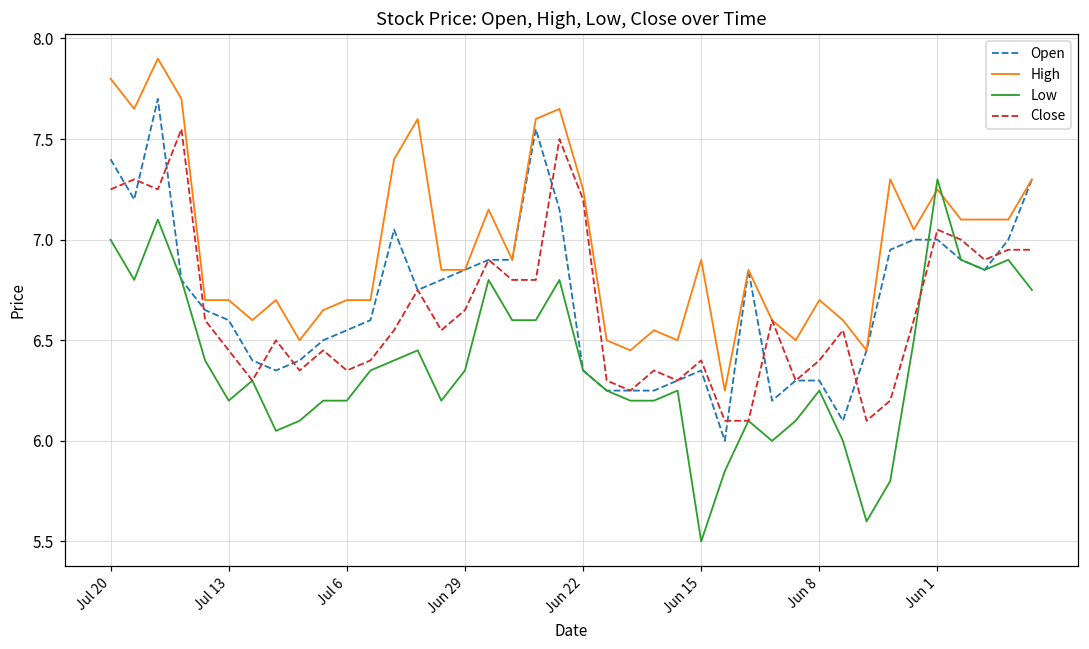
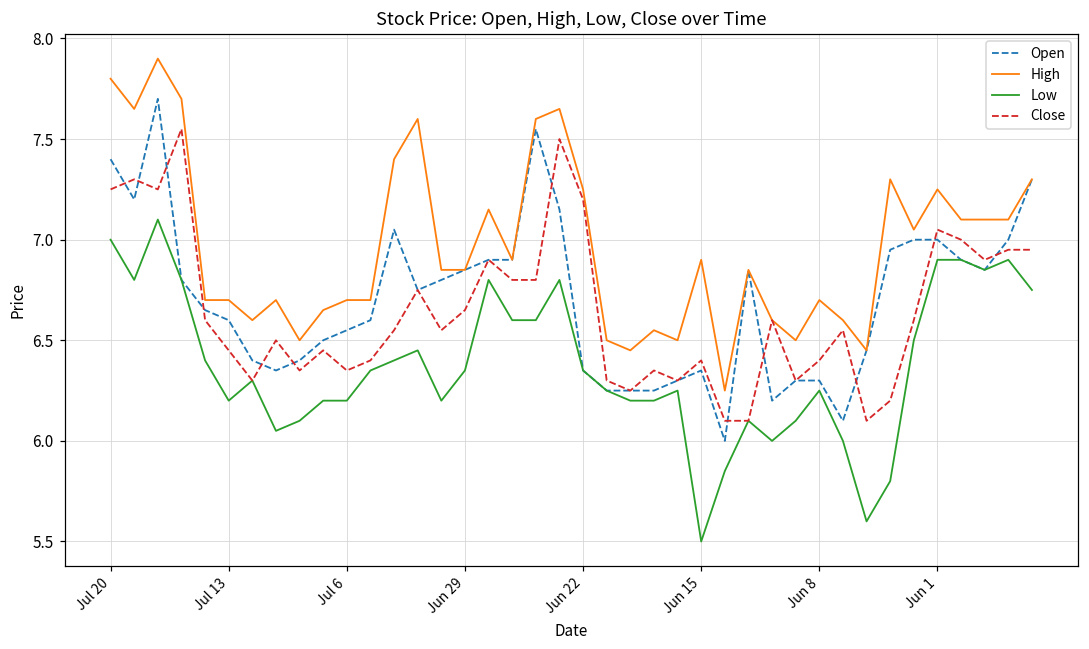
  {
    "Open": {
      "Jul 20": 7.4,
      "Jul 13": 6.6,
      "Jul 6": 6.55,
      "Jun 15": 6.35,
      "Jun 8": 6.3,
      "Jun 1": 7.0
    },
    "High": {
      "Jul 20": 7.8,
      "Jul 13": 6.7,
      "Jul 6": 6.7,
      "Jun 22": 7.25,
      "Jun 15": 6.9,
      "Jun 8": 6.7,
      "Jun 1": 7.25
    },
    "Low": {
      "Jul 20": 7.0,
      "Jul 13": 6.2,
      "Jul 6": 6.2,
      "Jun 29": 6.35,
      "Jun 15": 5.5,
      "Jun 8": 6.25,
-     "Jun 1": 7.3
+     "Jun 1": 6.9
    },
    "Close": {
      "Jul 20": 7.25,
      "Jul 13": 6.45,
      "Jul 6": 6.35,
      "Jun 29": 6.65,
      "Jun 22": 7.2,
      "Jun 15": 6.4,
      "Jun 8": 6.4,
      "Jun 1": 7.05
    }
  }
